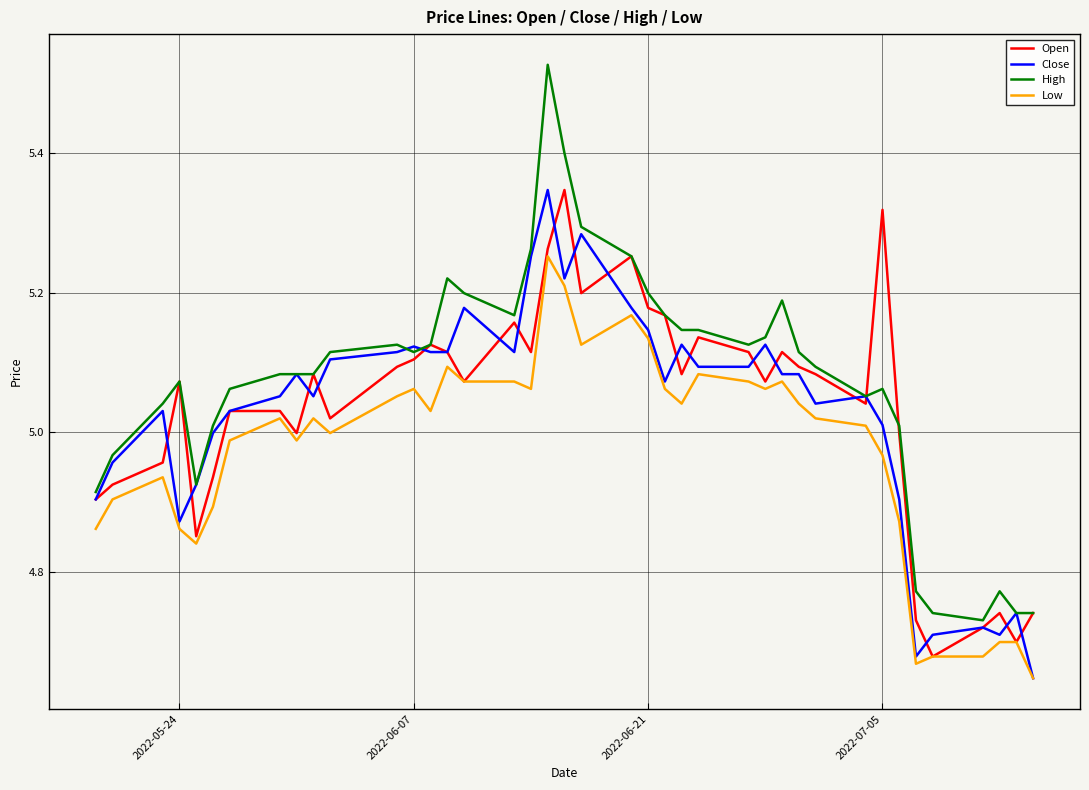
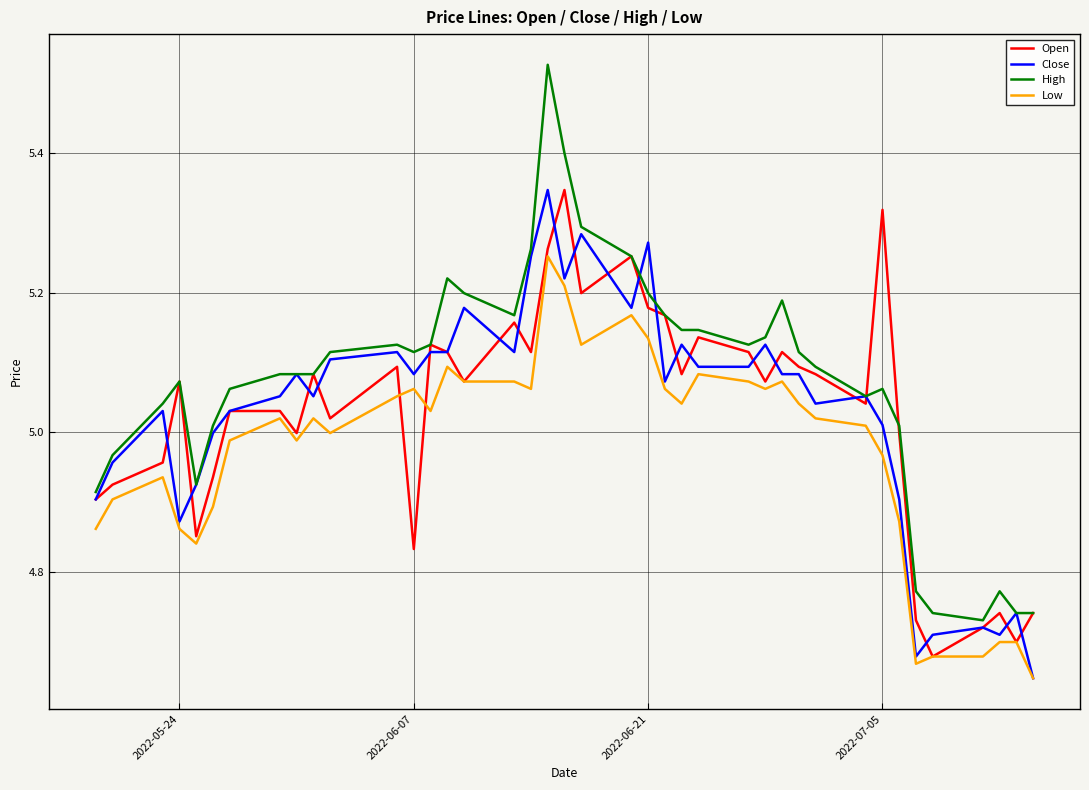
  {
    "Open": {
-     "2022-06-07": 5.10,
+     "2022-06-07": 4.83,
      "2022-06-21": 5.18,
      "2022-07-05": 5.32
    },
    "Close": {
      "2022-05-24": 4.87,
-     "2022-06-07": 5.12,
-     "2022-06-21": 5.15,
+     "2022-06-07": 5.08,
+     "2022-06-21": 5.27,
      "2022-07-05": 5.01
    },
    "High": {
      "2022-06-07": 5.12,
      "2022-06-21": 5.20,
      "2022-07-05": 5.06
    },
    "Low": {
      "2022-05-24": 4.86,
      "2022-06-07": 5.06,
      "2022-06-21": 5.13,
      "2022-07-05": 4.97
    }
  }
